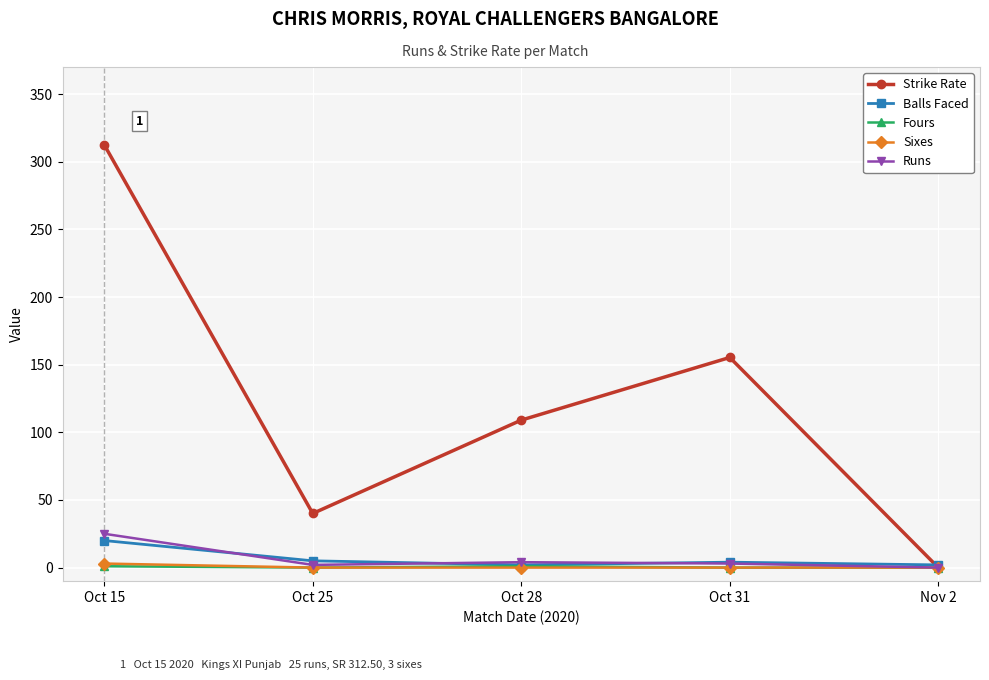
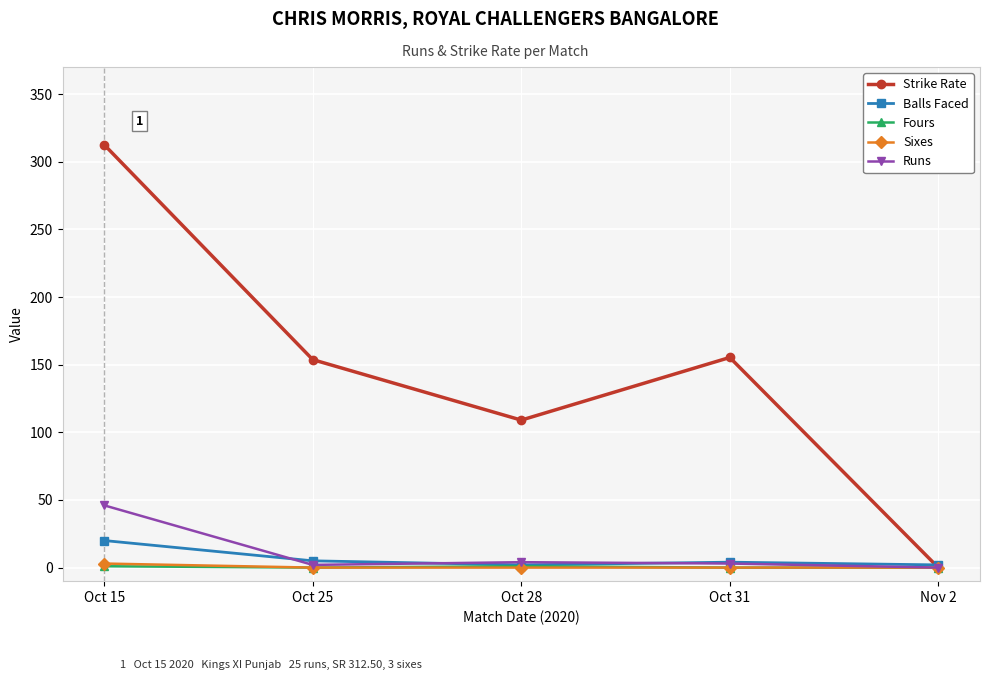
  {
    "Strike Rate": {
      "Oct 15": 313,
-     "Oct 25": 40,
+     "Oct 25": 154,
      "Oct 28": 109,
      "Oct 31": 155
    },
    "Balls Faced": {
      "Oct 15": 20,
      "Oct 25": 5,
      "Nov 2": 2
    },
    "Fours": {
      "Oct 15": 1
    },
    "Sixes": {
      "Oct 15": 3
    },
    "Runs": {
-     "Oct 15": 25,
+     "Oct 15": 46,
      "Oct 25": 2,
      "Oct 28": 4
    }
  }
